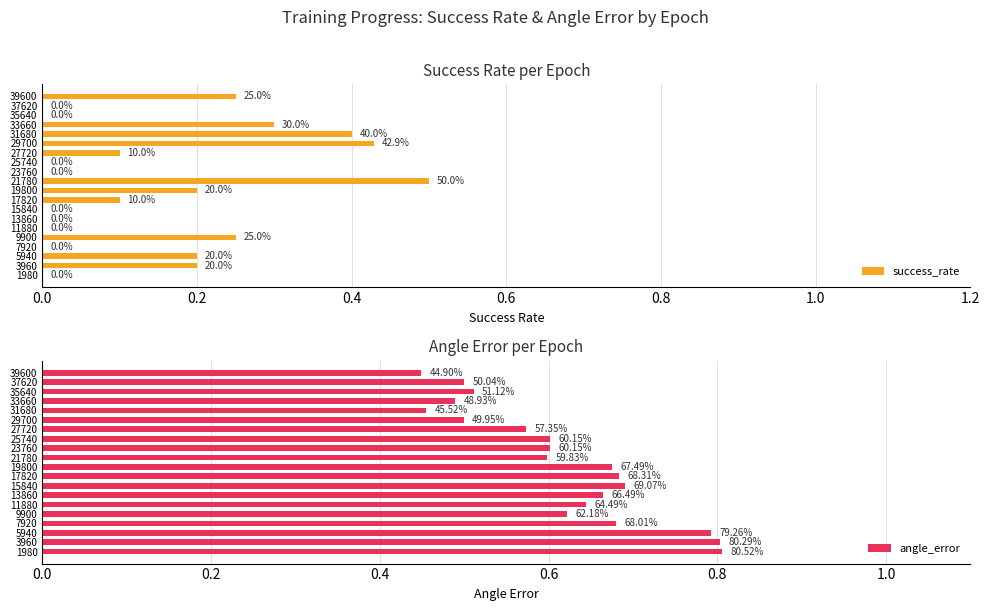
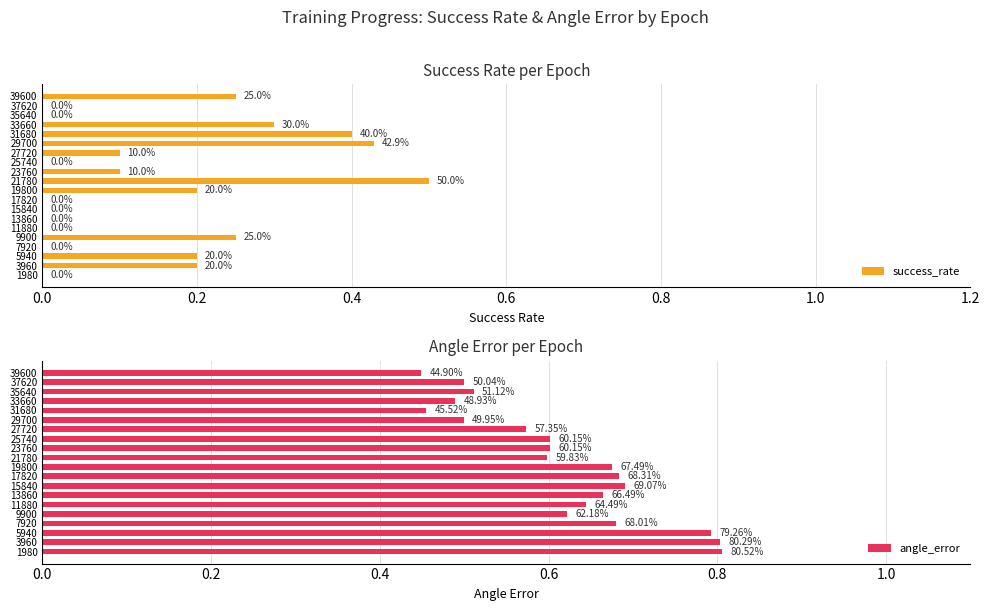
  {
    "Success Rate per Epoch": {
      "39600": "25.0%",
      "37620": "0.0%",
      "35640": "0.0%",
      "33660": "30.0%",
      "31680": "40.0%",
      "29700": "42.9%",
      "27720": "10.0%",
      "25740": "0.0%",
-     "23760": "0.0%",
+     "23760": "10.0%",
      "21780": "50.0%",
      "19800": "20.0%",
-     "17820": "10.0%",
+     "17820": "0.0%",
      "15840": "0.0%",
      "13860": "0.0%",
      "11880": "0.0%",
      "9900": "25.0%",
      "7920": "0.0%",
      "5940": "20.0%",
      "3960": "20.0%",
      "1980": "0.0%"
    },
    "Angle Error per Epoch": {
      "39600": "44.90%",
      "37620": "50.04%",
      "35640": "51.12%",
      "33660": "48.93%",
      "31680": "45.52%",
      "29700": "49.95%",
      "27720": "57.35%",
      "25740": "60.15%",
      "23760": "60.15%",
      "21780": "59.83%",
      "19800": "67.49%",
      "17820": "68.31%",
      "15840": "69.07%",
      "13860": "66.49%",
      "11880": "64.49%",
      "9900": "62.18%",
      "7920": "68.01%",
      "5940": "79.26%",
      "3960": "80.29%",
      "1980": "80.52%"
    }
  }
